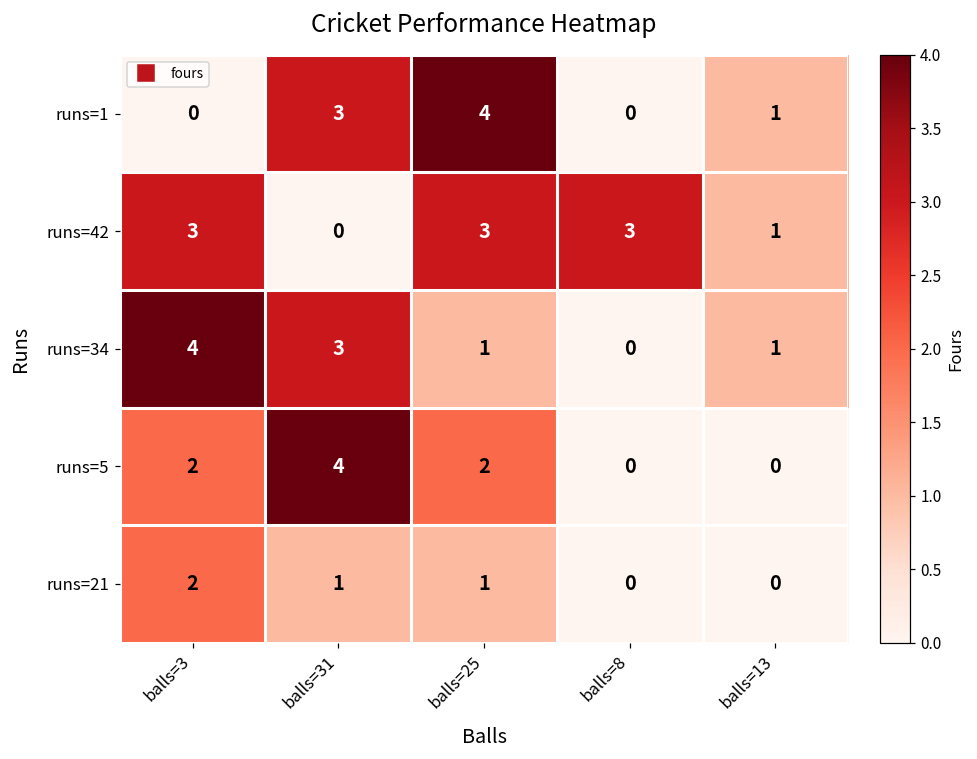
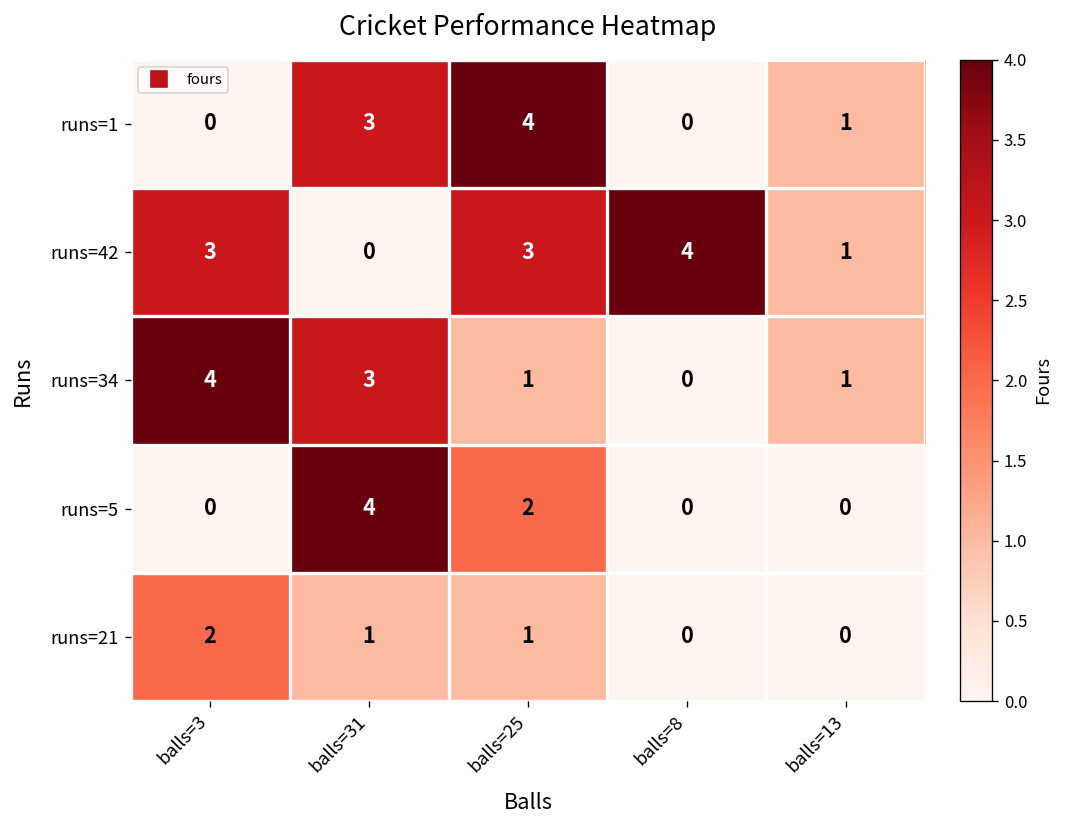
  {
    "runs=1": {
      "balls=3": 0,
      "balls=31": 3,
      "balls=25": 4,
      "balls=8": 0,
      "balls=13": 1
    },
    "runs=42": {
      "balls=3": 3,
      "balls=31": 0,
      "balls=25": 3,
-     "balls=8": 3,
+     "balls=8": 4,
      "balls=13": 1
    },
    "runs=34": {
      "balls=3": 4,
      "balls=31": 3,
      "balls=25": 1,
      "balls=8": 0,
      "balls=13": 1
    },
    "runs=5": {
-     "balls=3": 2,
+     "balls=3": 0,
      "balls=31": 4,
      "balls=25": 2,
      "balls=8": 0,
      "balls=13": 0
    },
    "runs=21": {
      "balls=3": 2,
      "balls=31": 1,
      "balls=25": 1,
      "balls=8": 0,
      "balls=13": 0
    }
  }
